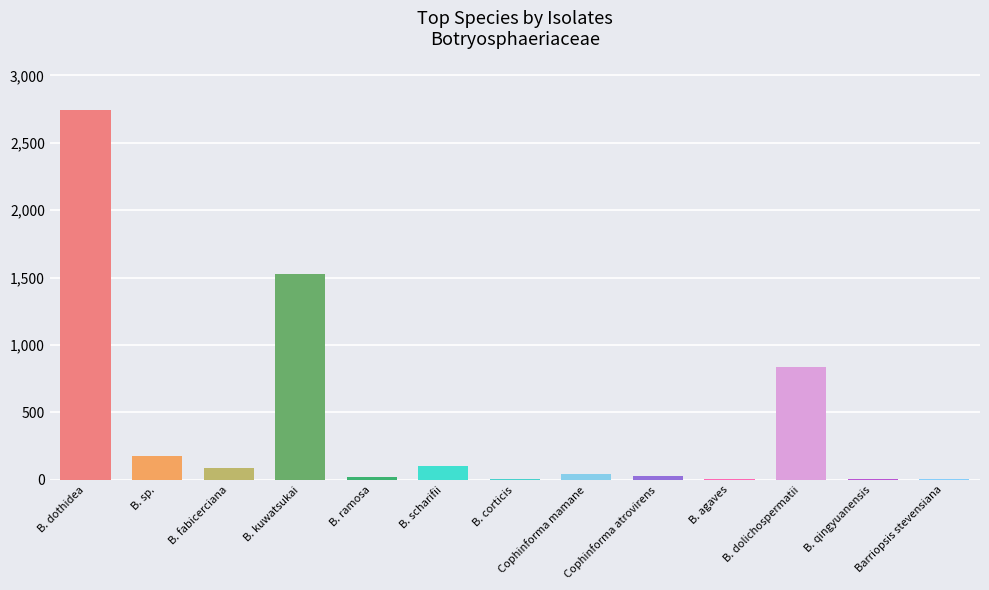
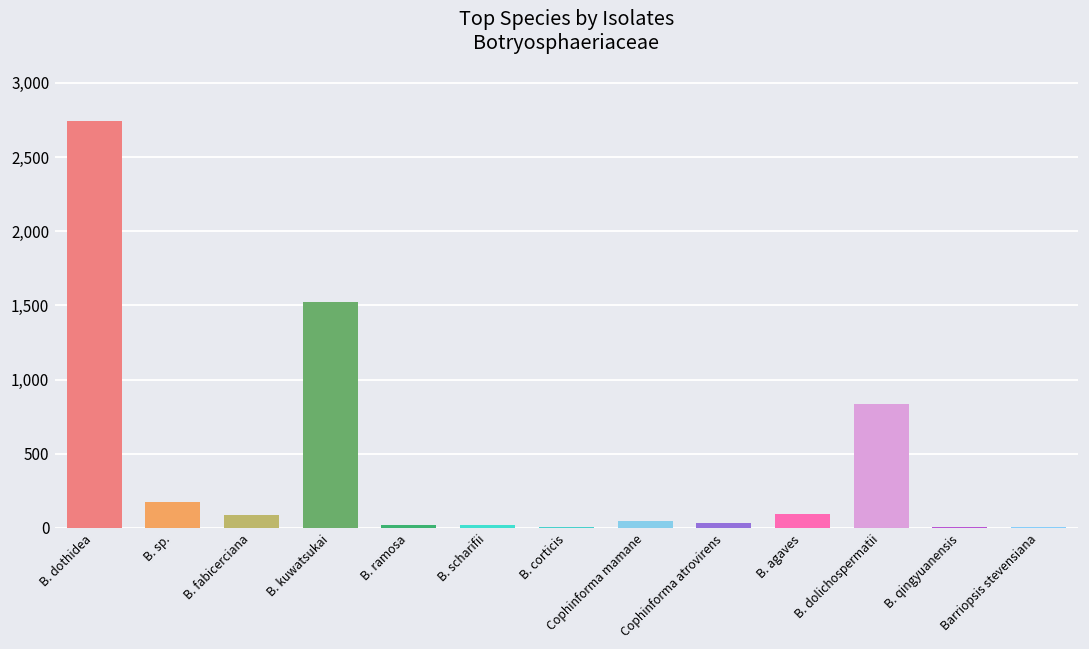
  {
    "B. dothidea": "2,740",
    "B. sp.": "180",
    "B. fabicerciana": "90",
    "B. kuwatsukai": "1,530",
    "B. ramosa": "20",
-   "B. scharifii": "100",
+   "B. scharifii": "20",
    "Cophinforma mamane": "50",
    "Cophinforma atrovirens": "30",
-   "B. agaves": "10",
+   "B. agaves": "100",
    "B. dolichospermatii": "840"
  }
